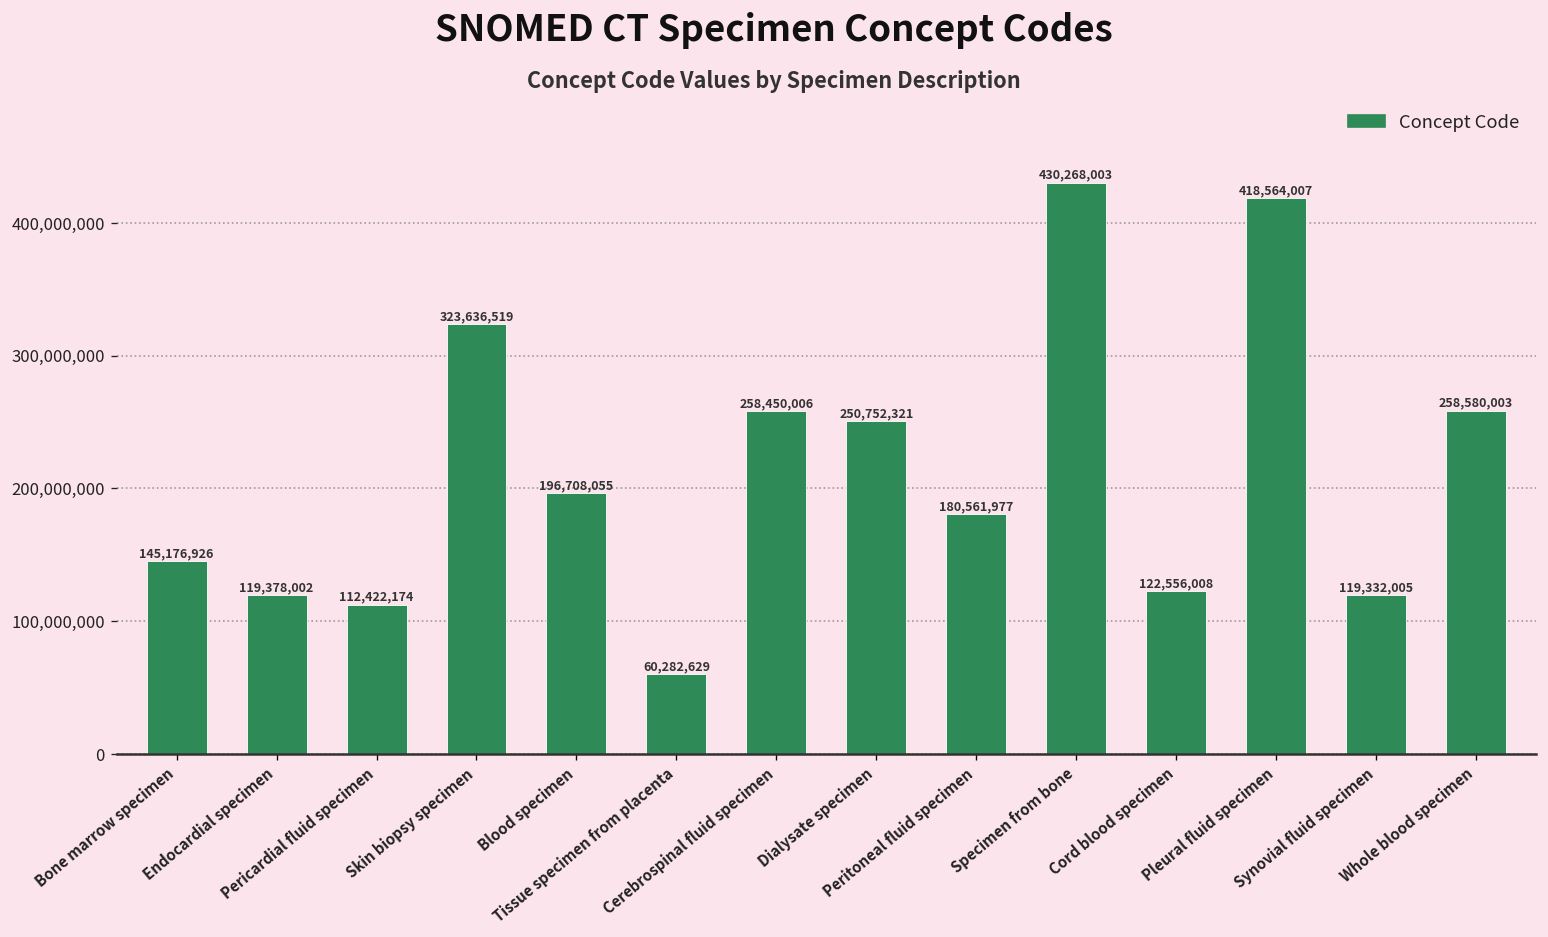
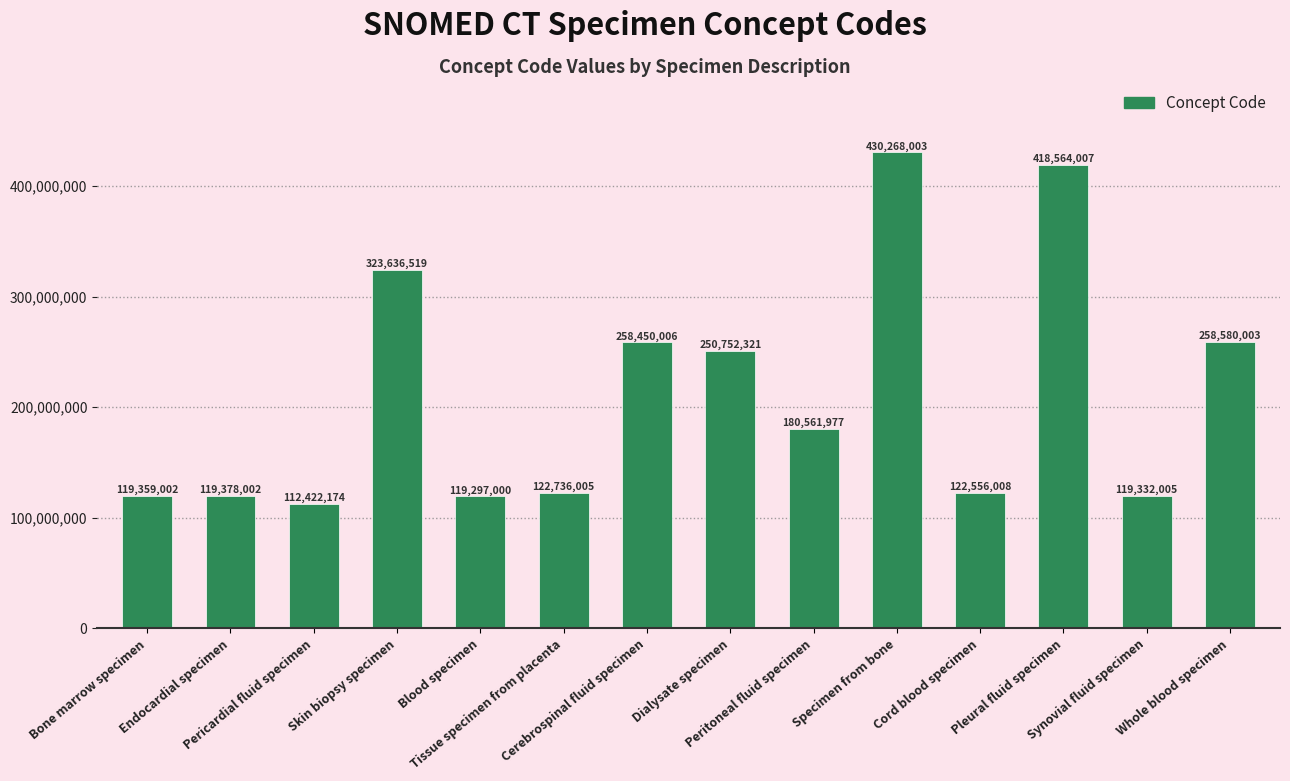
  {
-   "Bone marrow specimen": "145,176,926",
+   "Bone marrow specimen": "119,359,002",
    "Endocardial specimen": "119,378,002",
    "Pericardial fluid specimen": "112,422,174",
    "Skin biopsy specimen": "323,636,519",
-   "Blood specimen": "196,708,055",
-   "Tissue specimen from placenta": "60,282,629",
+   "Blood specimen": "119,297,000",
+   "Tissue specimen from placenta": "122,736,005",
    "Cerebrospinal fluid specimen": "258,450,006",
    "Dialysate specimen": "250,752,321",
    "Peritoneal fluid specimen": "180,561,977",
    "Specimen from bone": "430,268,003",
    "Cord blood specimen": "122,556,008",
    "Pleural fluid specimen": "418,564,007",
    "Synovial fluid specimen": "119,332,005",
    "Whole blood specimen": "258,580,003"
  }
